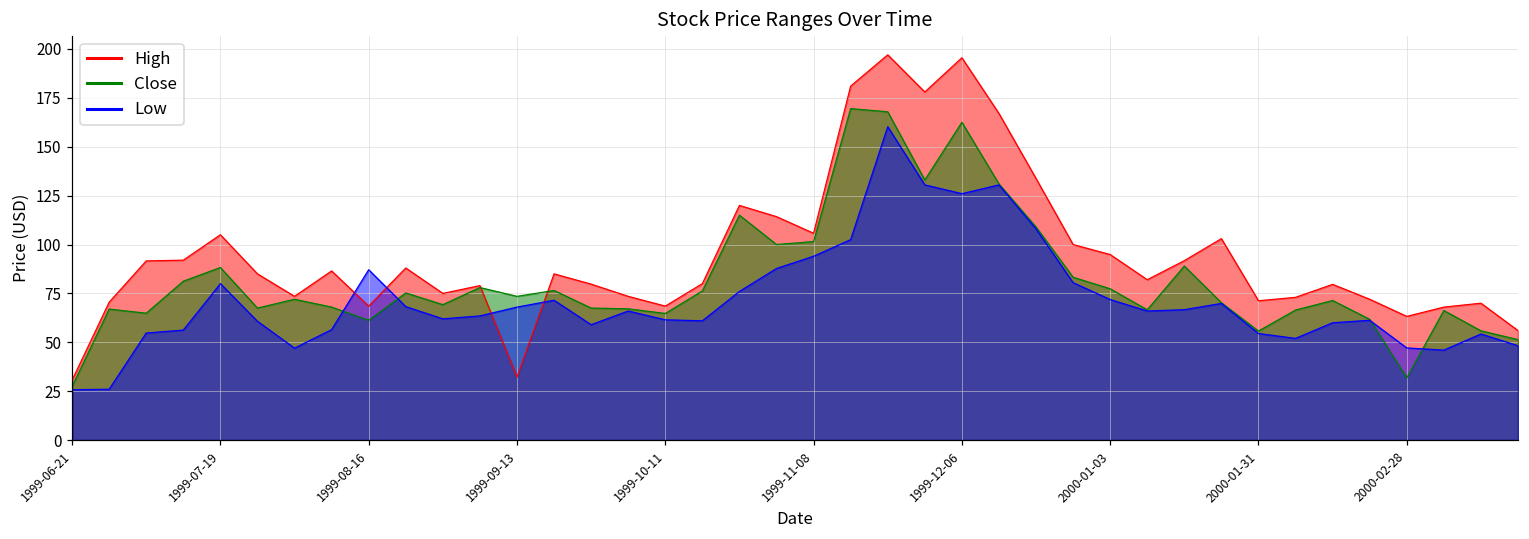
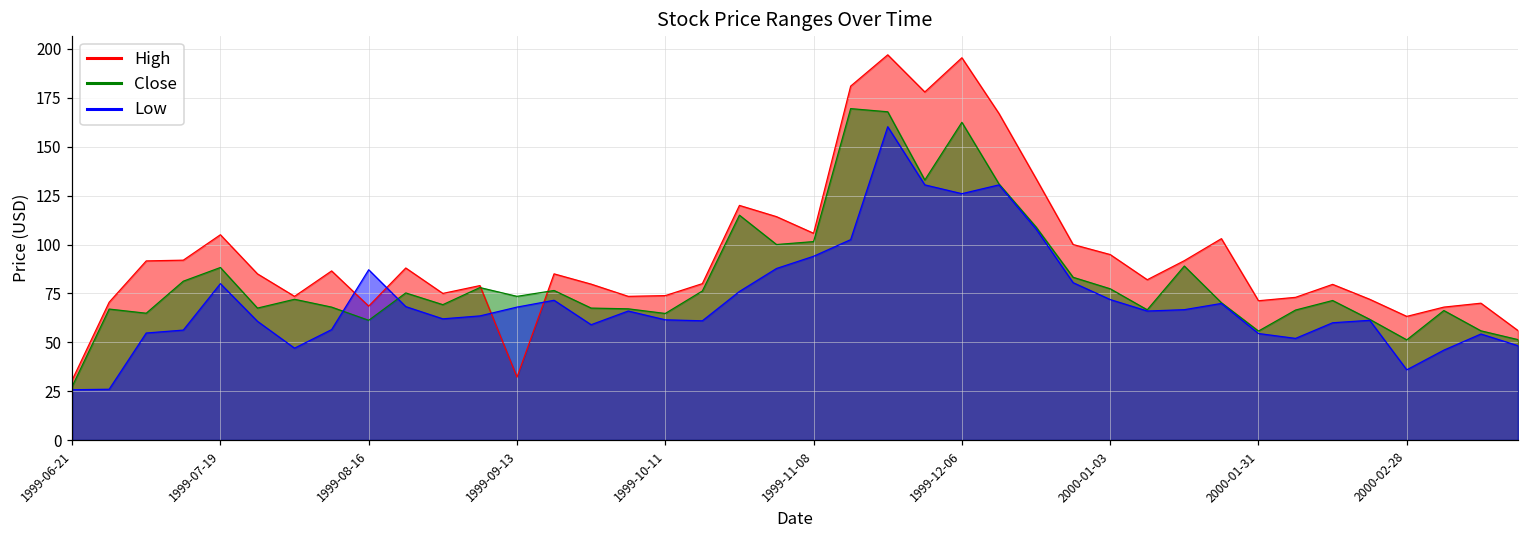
  {
    "High": {
      "1999-06-21": 31,
      "1999-07-19": 105,
      "1999-08-16": 69,
      "1999-09-13": 32,
-     "1999-10-11": 69,
+     "1999-10-11": 74,
      "1999-11-08": 106,
      "1999-12-06": 196,
      "2000-01-03": 95,
      "2000-01-31": 71,
      "2000-02-28": 63
    },
    "Close": {
      "1999-06-21": 27,
      "1999-07-19": 88,
      "1999-08-16": 61,
      "1999-09-13": 74,
      "1999-10-11": 65,
      "1999-11-08": 102,
      "1999-12-06": 163,
      "2000-01-03": 77,
-     "2000-02-28": 32
+     "2000-02-28": 51
    },
    "Low": {
      "1999-06-21": 26,
      "1999-07-19": 80,
      "1999-08-16": 87,
      "1999-09-13": 68,
      "1999-10-11": 62,
      "1999-11-08": 94,
      "1999-12-06": 126,
      "2000-01-03": 72,
-     "2000-02-28": 47
+     "2000-02-28": 36
    }
  }
